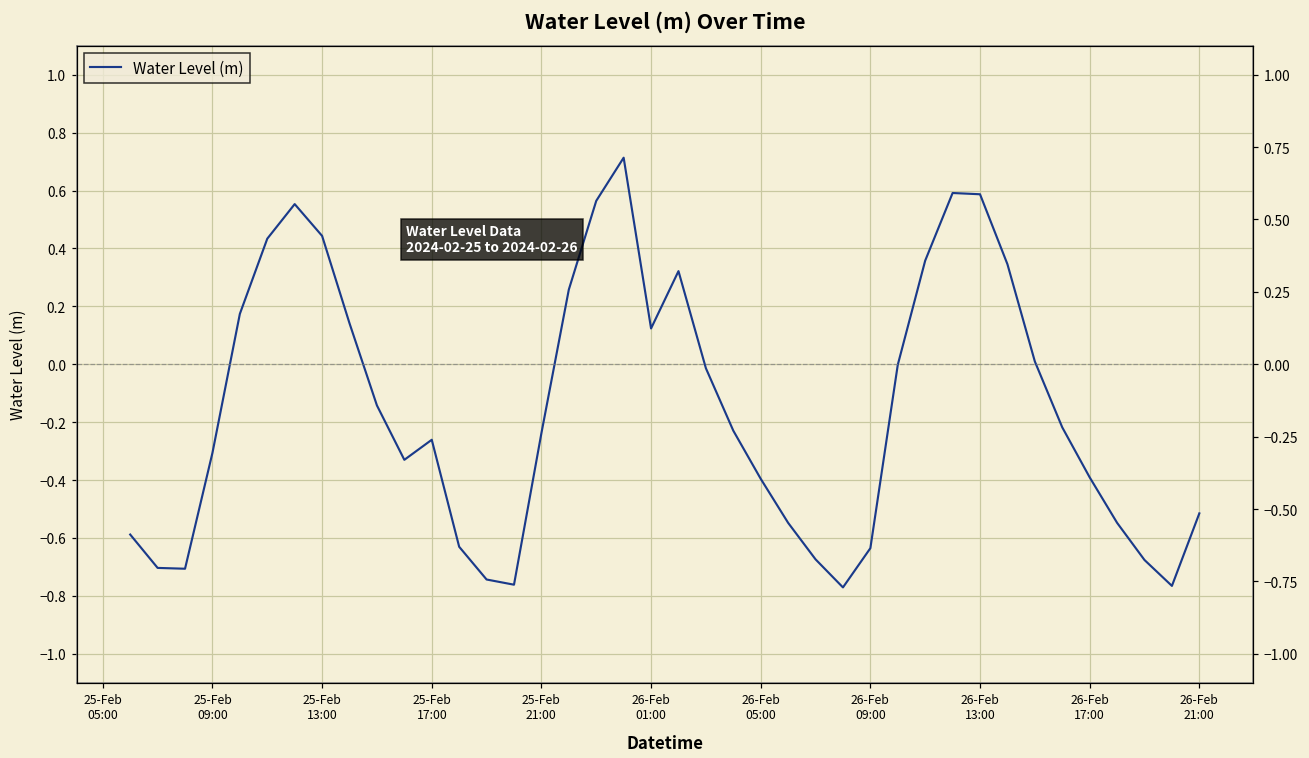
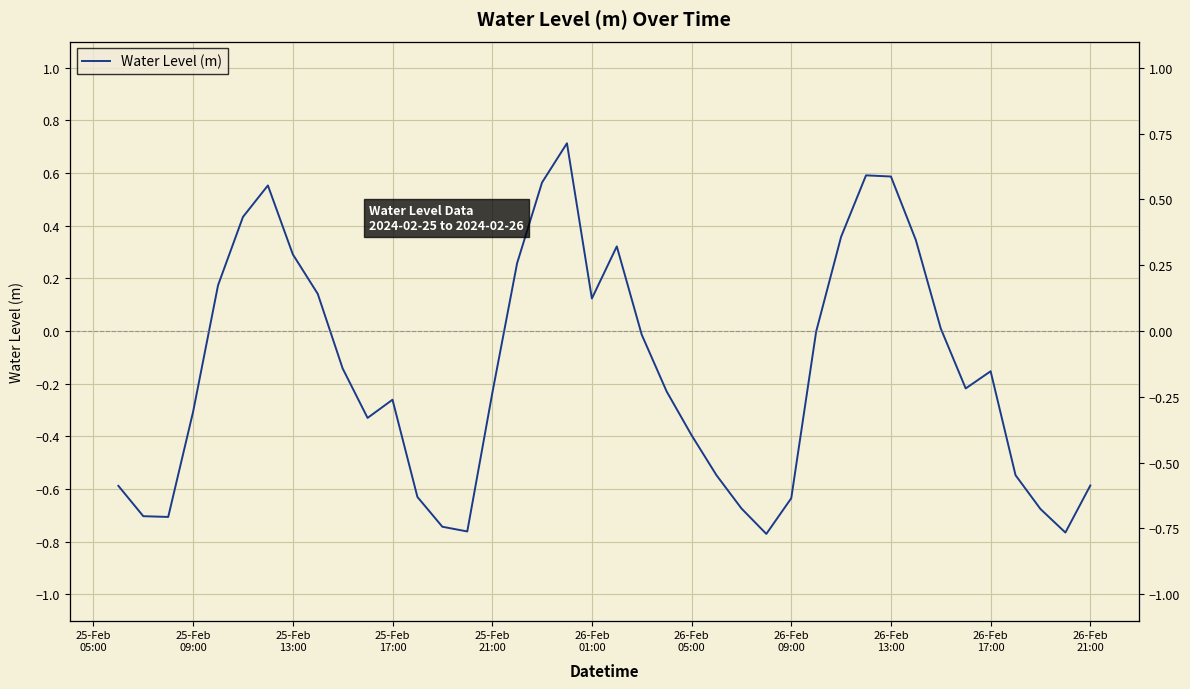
  {
    "25-Feb 09:00": -0.31,
-   "25-Feb 13:00": 0.44,
+   "25-Feb 13:00": 0.29,
    "25-Feb 17:00": -0.26,
    "25-Feb 21:00": -0.24,
    "26-Feb 01:00": 0.12,
    "26-Feb 05:00": -0.40,
    "26-Feb 09:00": -0.64,
    "26-Feb 13:00": 0.59,
-   "26-Feb 17:00": -0.39,
-   "26-Feb 21:00": -0.52
+   "26-Feb 17:00": -0.15,
+   "26-Feb 21:00": -0.59
  }
